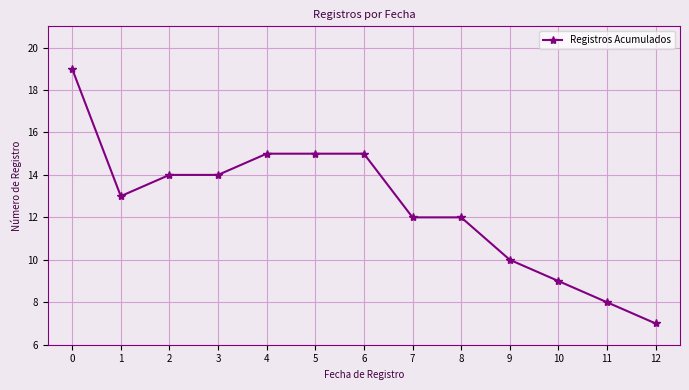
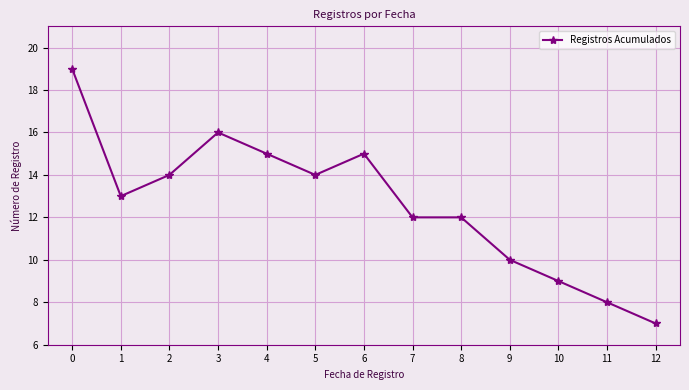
  {
    "0": 19,
    "1": 13,
    "2": 14,
-   "3": 14,
+   "3": 16,
    "4": 15,
-   "5": 15,
+   "5": 14,
    "6": 15,
    "7": 12,
    "8": 12,
    "9": 10,
    "10": 9,
    "11": 8,
    "12": 7
  }
